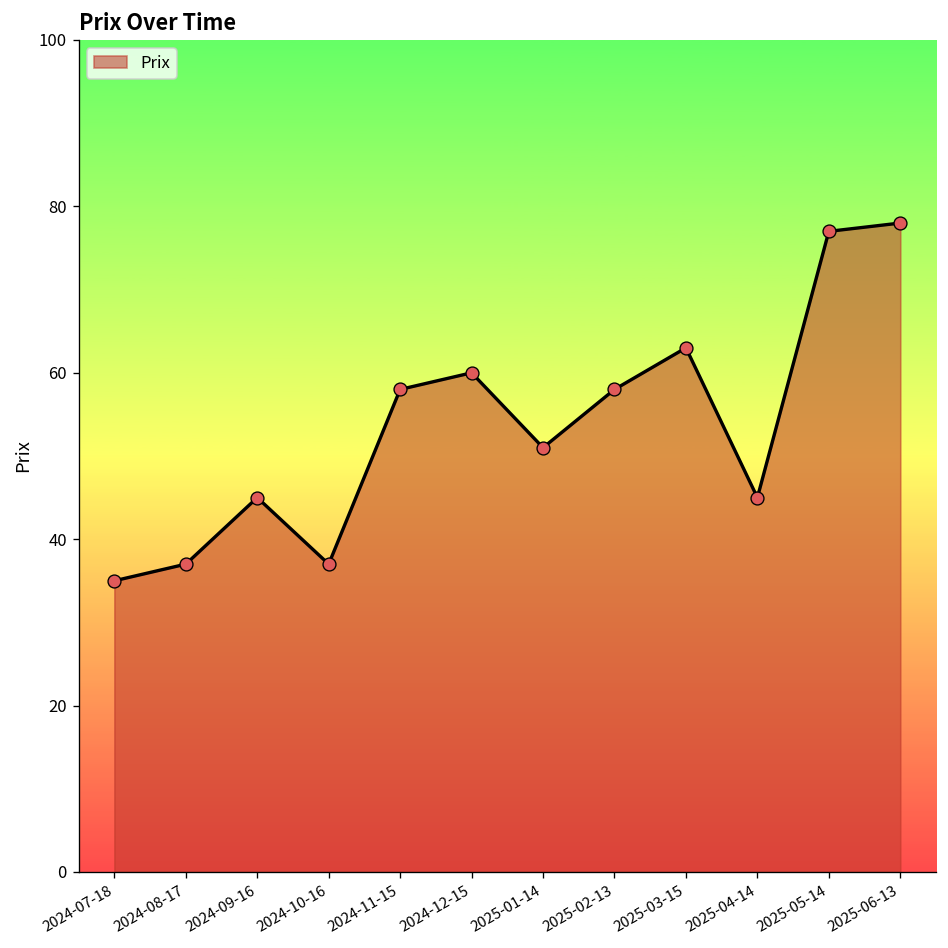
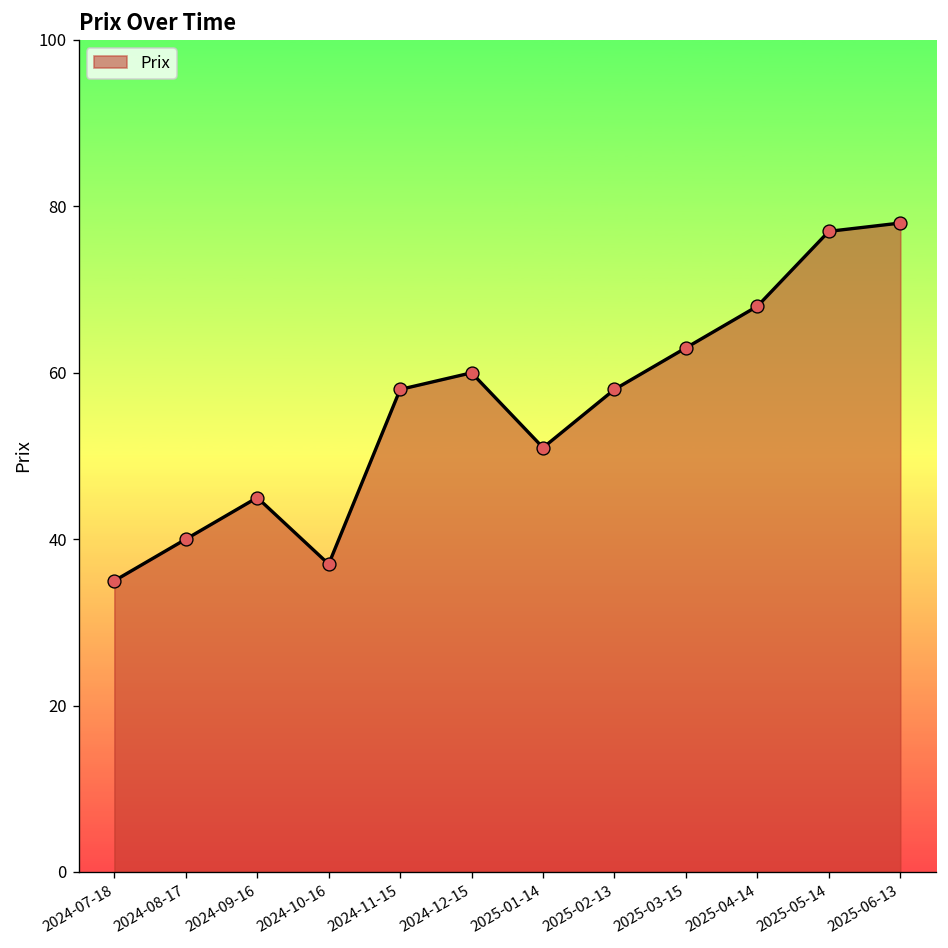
  {
    "2024-07-18": 35,
-   "2024-08-17": 37,
+   "2024-08-17": 40,
    "2024-09-16": 45,
    "2024-10-16": 37,
    "2024-11-15": 58,
    "2024-12-15": 60,
    "2025-01-14": 51,
    "2025-02-13": 58,
    "2025-03-15": 63,
-   "2025-04-14": 45,
+   "2025-04-14": 68,
    "2025-05-14": 77,
    "2025-06-13": 78
  }
